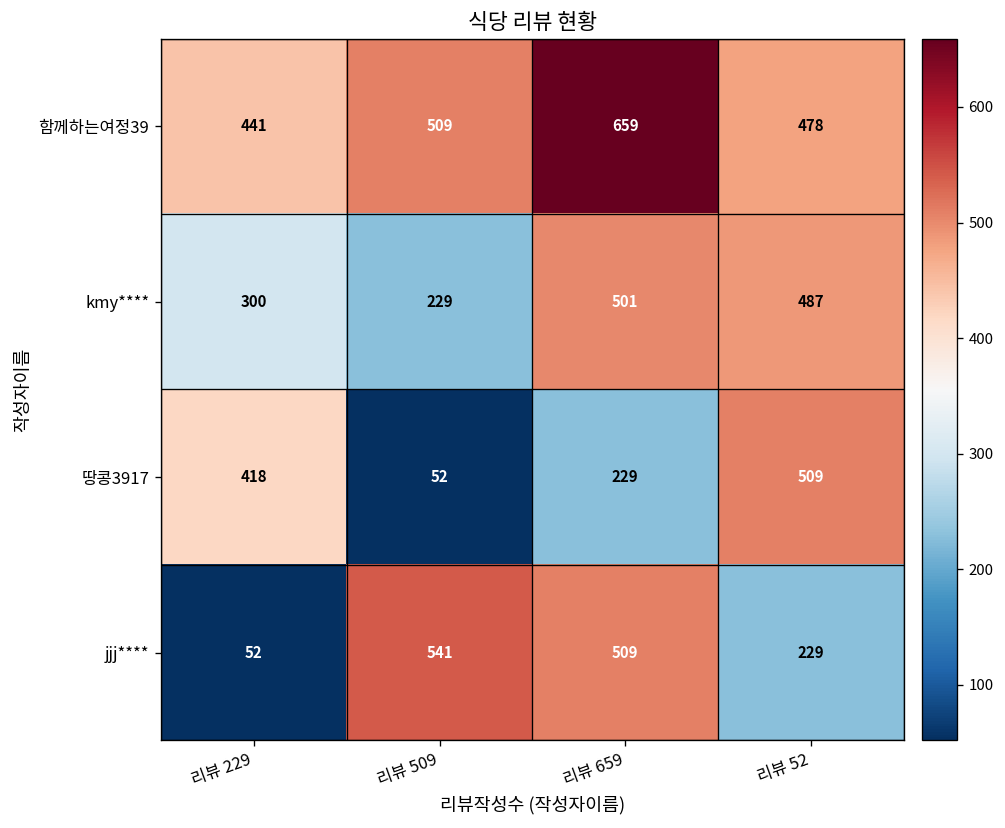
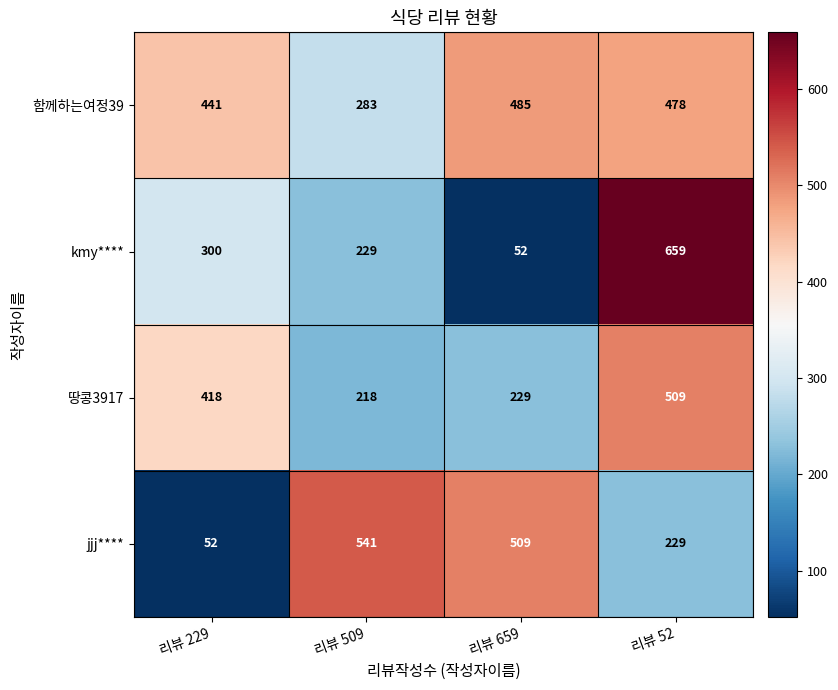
  {
    "함께하는여정39": {
      "리뷰 229": 441,
-     "리뷰 509": 509,
-     "리뷰 659": 659,
+     "리뷰 509": 283,
+     "리뷰 659": 485,
      "리뷰 52": 478
    },
    "kmy****": {
      "리뷰 229": 300,
      "리뷰 509": 229,
-     "리뷰 659": 501,
-     "리뷰 52": 487
+     "리뷰 659": 52,
+     "리뷰 52": 659
    },
    "땅콩3917": {
      "리뷰 229": 418,
-     "리뷰 509": 52,
+     "리뷰 509": 218,
      "리뷰 659": 229,
      "리뷰 52": 509
    },
    "jjj****": {
      "리뷰 229": 52,
      "리뷰 509": 541,
      "리뷰 659": 509,
      "리뷰 52": 229
    }
  }
